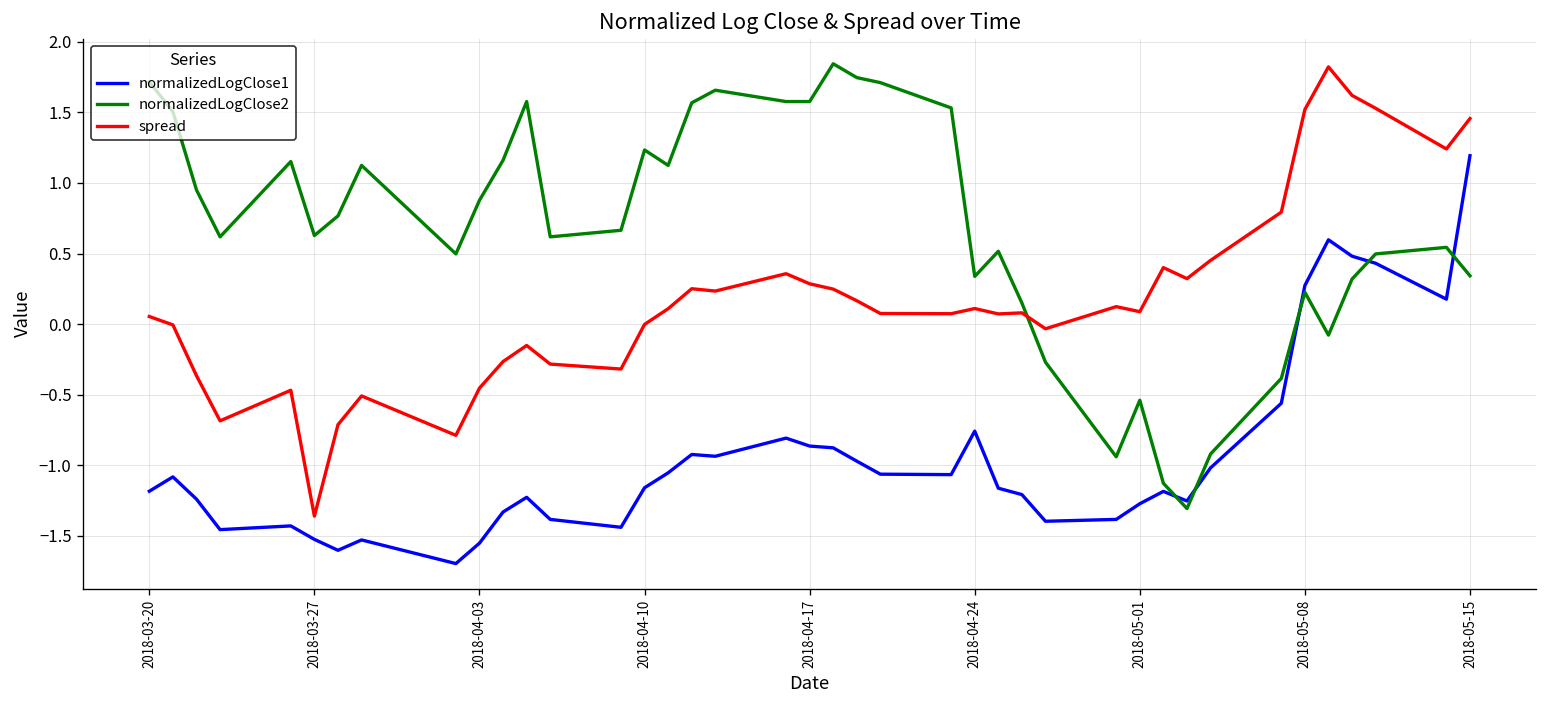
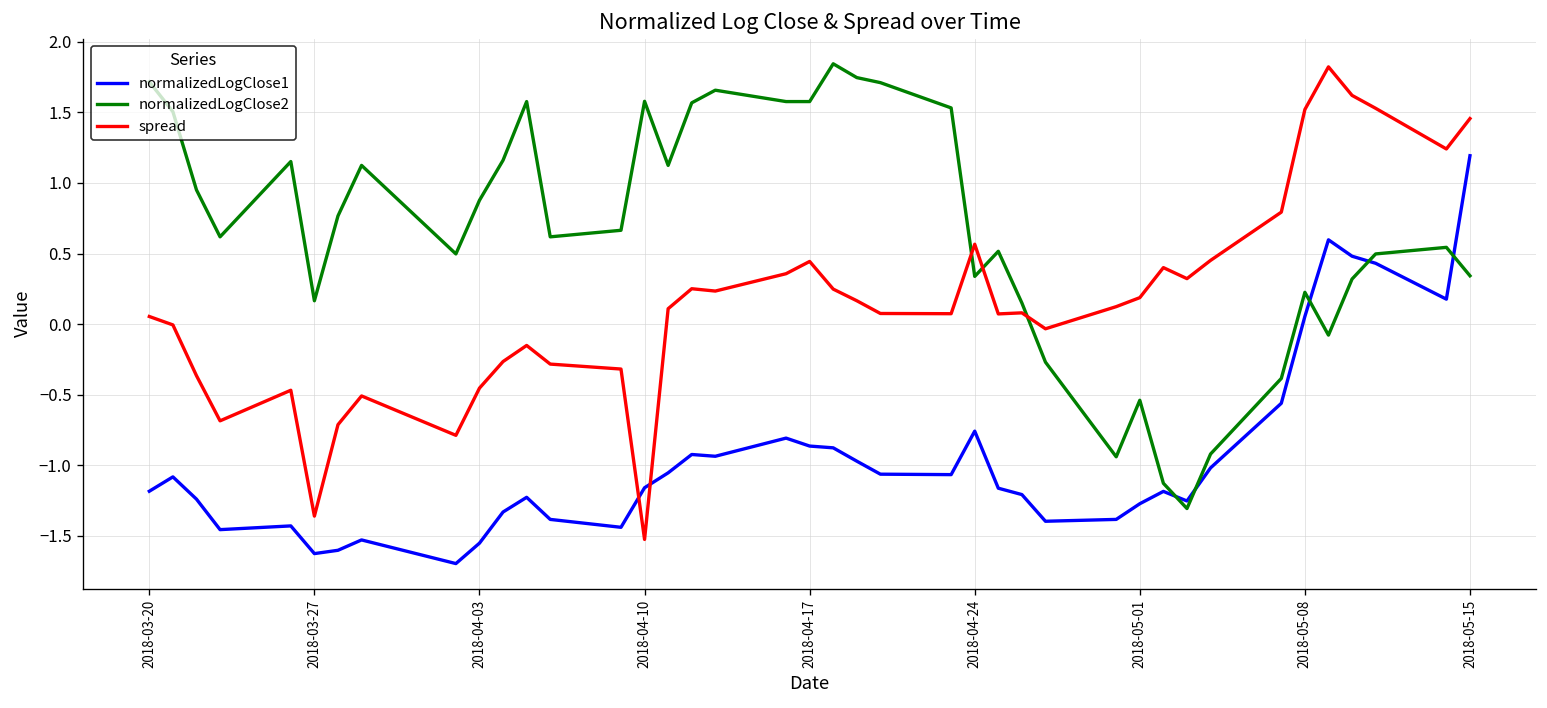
  {
    "normalizedLogClose1": {
      "2018-03-20": -1.19,
-     "2018-03-27": -1.53,
+     "2018-03-27": -1.63,
      "2018-04-03": -1.55,
      "2018-04-10": -1.16,
      "2018-04-17": -0.87,
      "2018-04-24": -0.76,
      "2018-05-01": -1.27,
-     "2018-05-08": 0.27,
+     "2018-05-08": 0.05,
      "2018-05-15": 1.19
    },
    "normalizedLogClose2": {
-     "2018-03-27": 0.63,
+     "2018-03-27": 0.16,
      "2018-04-03": 0.88,
-     "2018-04-10": 1.23,
+     "2018-04-10": 1.58,
      "2018-04-17": 1.58,
      "2018-04-24": 0.34,
      "2018-05-01": -0.54,
      "2018-05-08": 0.22,
      "2018-05-15": 0.34
    },
    "spread": {
      "2018-03-20": 0.05,
      "2018-03-27": -1.36,
      "2018-04-03": -0.45,
-     "2018-04-10": 0.00,
-     "2018-04-17": 0.29,
-     "2018-04-24": 0.11,
-     "2018-05-01": 0.09,
+     "2018-04-10": -1.53,
+     "2018-04-17": 0.44,
+     "2018-04-24": 0.57,
+     "2018-05-01": 0.19,
      "2018-05-08": 1.52,
      "2018-05-15": 1.46
    }
  }
